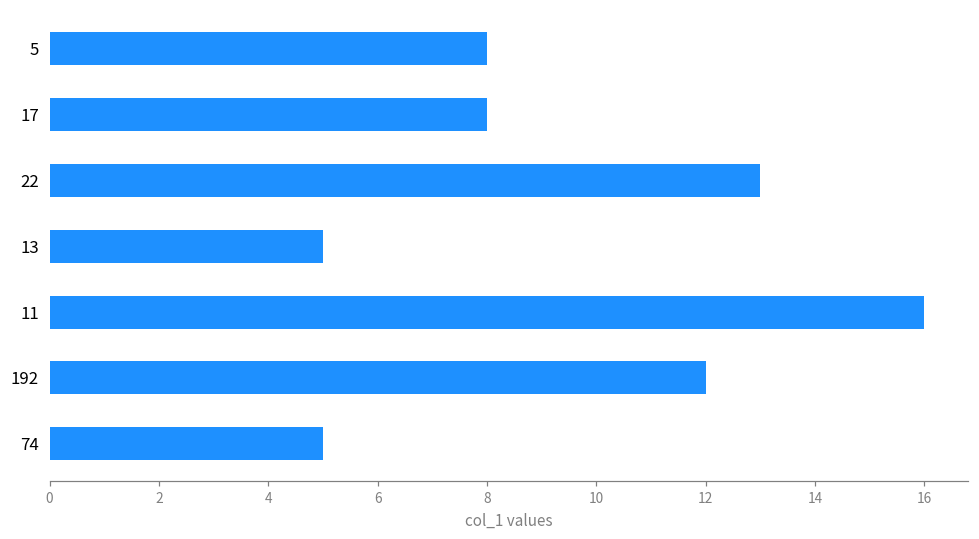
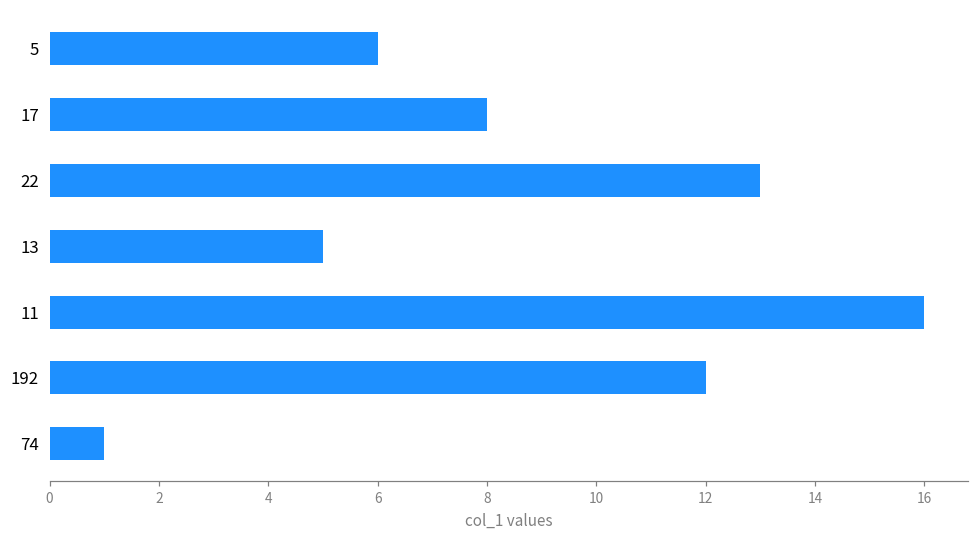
  {
-   "5": 8,
+   "5": 6,
    "17": 8,
    "22": 13,
    "13": 5,
    "11": 16,
    "192": 12,
-   "74": 5
+   "74": 1
  }
